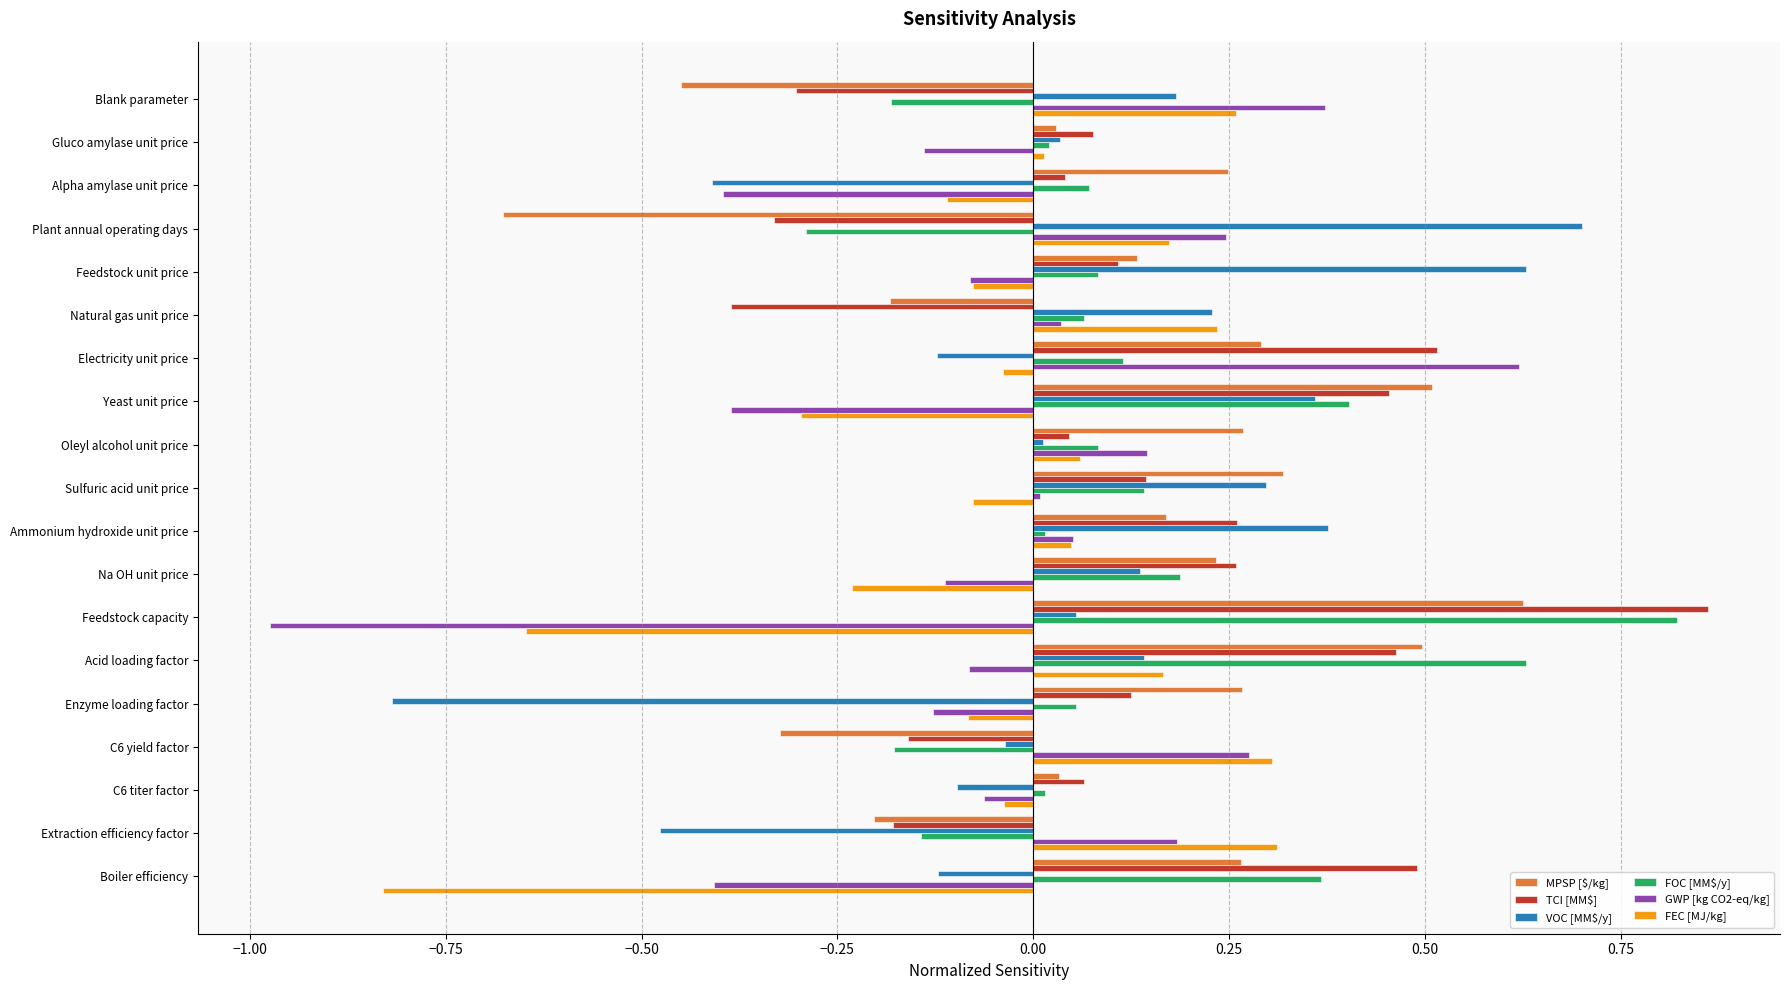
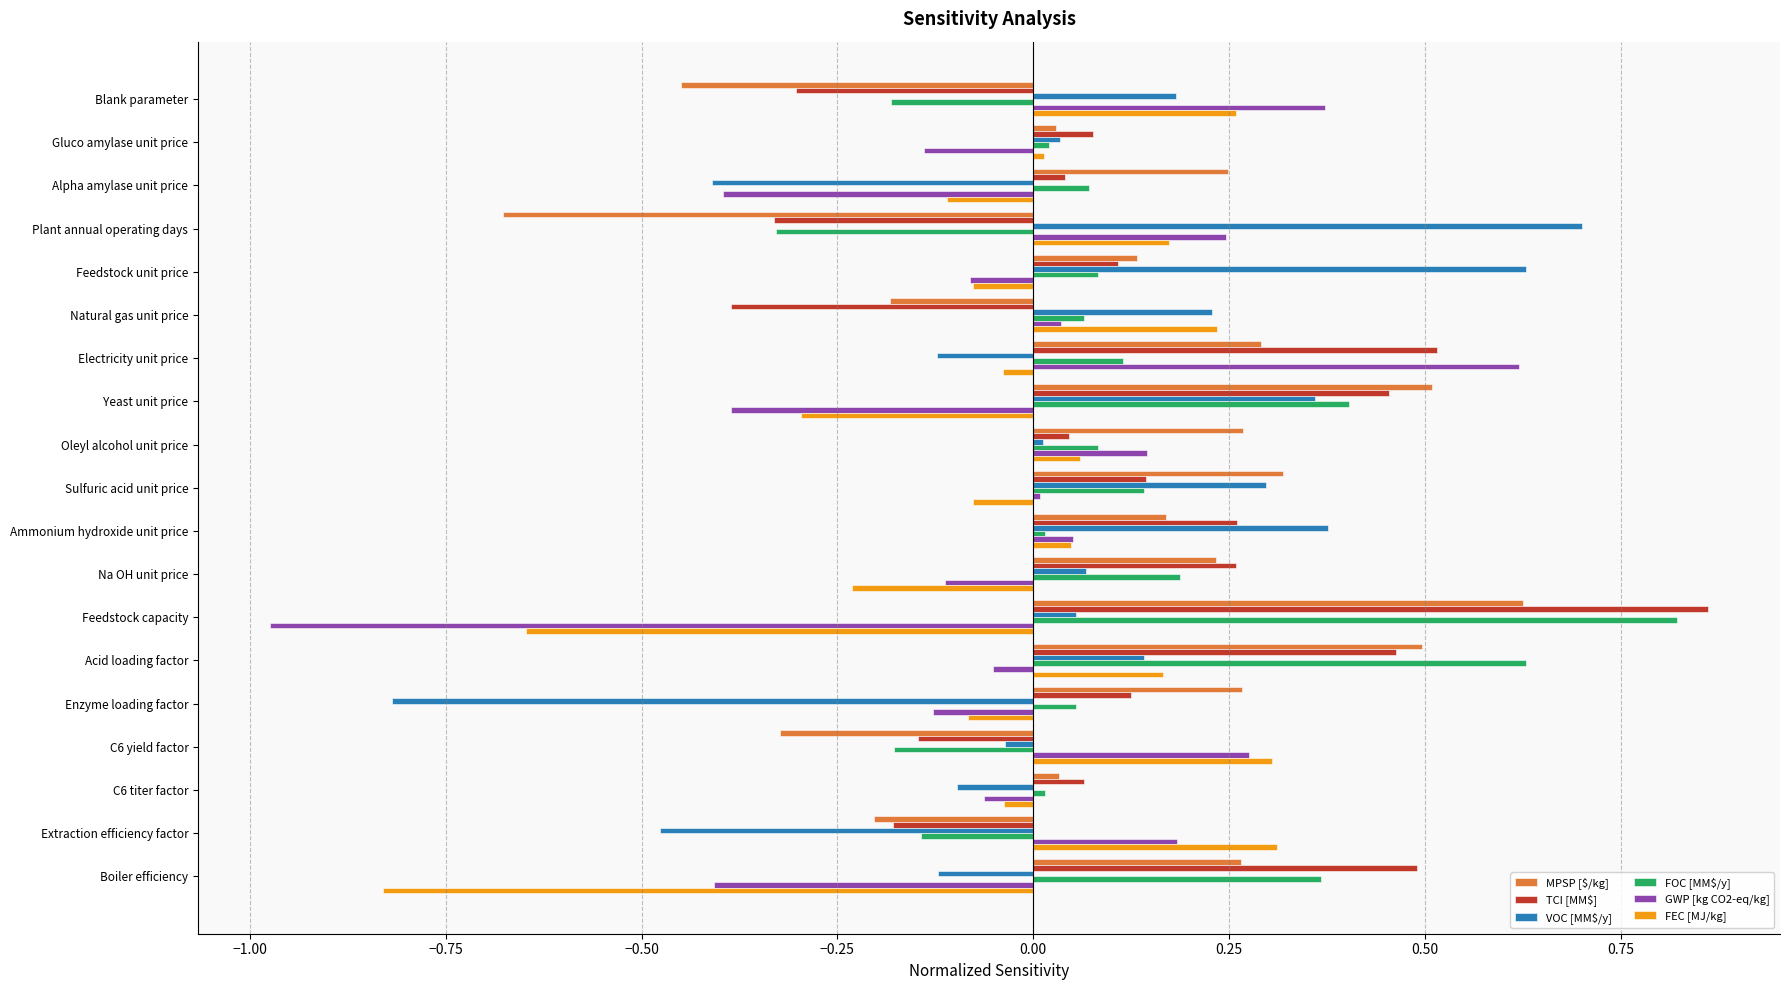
  {
    "TCI [MM$]": {
      "Blank parameter": -0.30,
      "Gluco amylase unit price": 0.08,
      "Alpha amylase unit price": 0.04,
      "Plant annual operating days": -0.33,
      "Feedstock unit price": 0.11,
      "Natural gas unit price": -0.39,
      "Electricity unit price": 0.52,
      "Yeast unit price": 0.45,
      "Oleyl alcohol unit price": 0.05,
      "Sulfuric acid unit price": 0.14,
      "Ammonium hydroxide unit price": 0.26,
      "Na OH unit price": 0.26,
      "Feedstock capacity": 0.86,
      "Acid loading factor": 0.46,
      "Enzyme loading factor": 0.12,
-     "C6 yield factor": -0.16,
+     "C6 yield factor": -0.15,
      "C6 titer factor": 0.06,
      "Extraction efficiency factor": -0.18,
      "Boiler efficiency": 0.49
    },
    "VOC [MM$/y]": {
      "Blank parameter": 0.18,
      "Gluco amylase unit price": 0.03,
      "Alpha amylase unit price": -0.41,
      "Plant annual operating days": 0.70,
      "Feedstock unit price": 0.63,
      "Natural gas unit price": 0.23,
      "Electricity unit price": -0.12,
      "Yeast unit price": 0.36,
      "Oleyl alcohol unit price": 0.01,
      "Sulfuric acid unit price": 0.30,
      "Ammonium hydroxide unit price": 0.38,
-     "Na OH unit price": 0.14,
+     "Na OH unit price": 0.07,
      "Feedstock capacity": 0.05,
      "Acid loading factor": 0.14,
      "Enzyme loading factor": -0.82,
      "C6 yield factor": -0.04,
      "C6 titer factor": -0.10,
      "Extraction efficiency factor": -0.48,
      "Boiler efficiency": -0.12
    },
    "FOC [MM$/y]": {
      "Blank parameter": -0.18,
      "Gluco amylase unit price": 0.02,
      "Alpha amylase unit price": 0.07,
-     "Plant annual operating days": -0.29,
+     "Plant annual operating days": -0.33,
      "Feedstock unit price": 0.08,
      "Natural gas unit price": 0.06,
      "Electricity unit price": 0.11,
      "Yeast unit price": 0.40,
      "Oleyl alcohol unit price": 0.08,
      "Sulfuric acid unit price": 0.14,
      "Ammonium hydroxide unit price": 0.02,
      "Na OH unit price": 0.19,
      "Feedstock capacity": 0.82,
      "Acid loading factor": 0.63,
      "Enzyme loading factor": 0.05,
      "C6 yield factor": -0.18,
      "C6 titer factor": 0.02,
      "Extraction efficiency factor": -0.14,
      "Boiler efficiency": 0.37
    },
    "GWP [kg CO2-eq/kg]": {
      "Blank parameter": 0.37,
      "Gluco amylase unit price": -0.14,
      "Alpha amylase unit price": -0.40,
      "Plant annual operating days": 0.25,
      "Feedstock unit price": -0.08,
      "Natural gas unit price": 0.04,
      "Electricity unit price": 0.62,
      "Yeast unit price": -0.39,
      "Oleyl alcohol unit price": 0.15,
      "Sulfuric acid unit price": 0.01,
      "Ammonium hydroxide unit price": 0.05,
      "Na OH unit price": -0.11,
      "Feedstock capacity": -0.97,
-     "Acid loading factor": -0.08,
+     "Acid loading factor": -0.05,
      "Enzyme loading factor": -0.13,
      "C6 yield factor": 0.28,
      "C6 titer factor": -0.06,
      "Extraction efficiency factor": 0.18,
      "Boiler efficiency": -0.41
    }
  }
